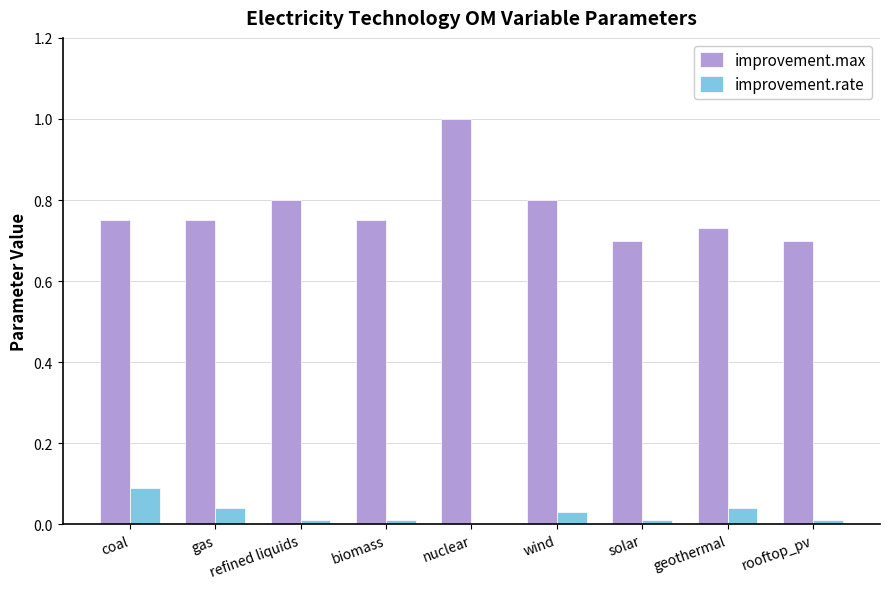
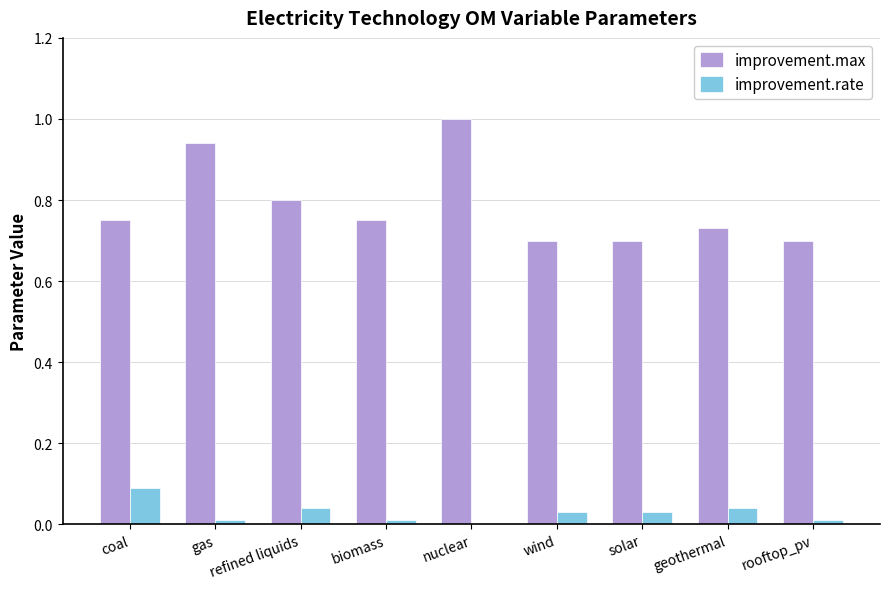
  {
    "improvement.max": {
      "coal": 0.75,
-     "gas": 0.75,
+     "gas": 0.94,
      "refined liquids": 0.80,
      "biomass": 0.75,
      "nuclear": 1.00,
-     "wind": 0.8,
+     "wind": 0.7,
      "solar": 0.70,
      "geothermal": 0.73,
      "rooftop_pv": 0.70
    },
    "improvement.rate": {
      "coal": 0.09,
-     "gas": 0.04,
-     "refined liquids": 0.01,
+     "gas": 0.01,
+     "refined liquids": 0.04,
      "biomass": 0.01,
      "nuclear": 0.00,
      "wind": 0.03,
-     "solar": 0.01,
+     "solar": 0.03,
      "geothermal": 0.04,
      "rooftop_pv": 0.01
    }
  }
